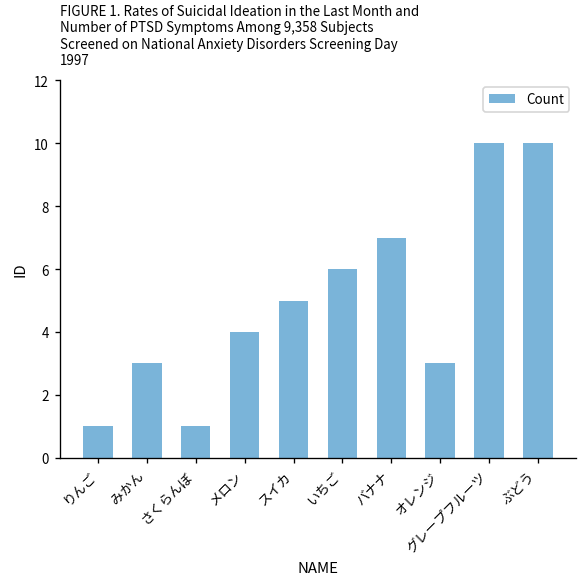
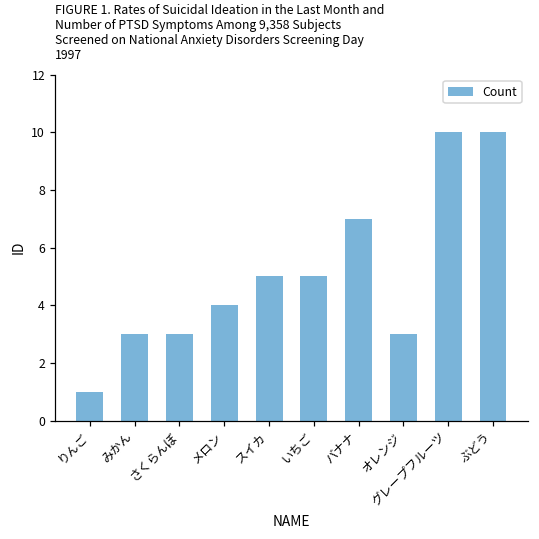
  {
    "りんご": 1,
    "みかん": 3,
-   "さくらんぼ": 1,
+   "さくらんぼ": 3,
    "メロン": 4,
    "スイカ": 5,
-   "いちご": 6,
+   "いちご": 5,
    "バナナ": 7,
    "オレンジ": 3,
    "グレープフルーツ": 10,
    "ぶどう": 10
  }
